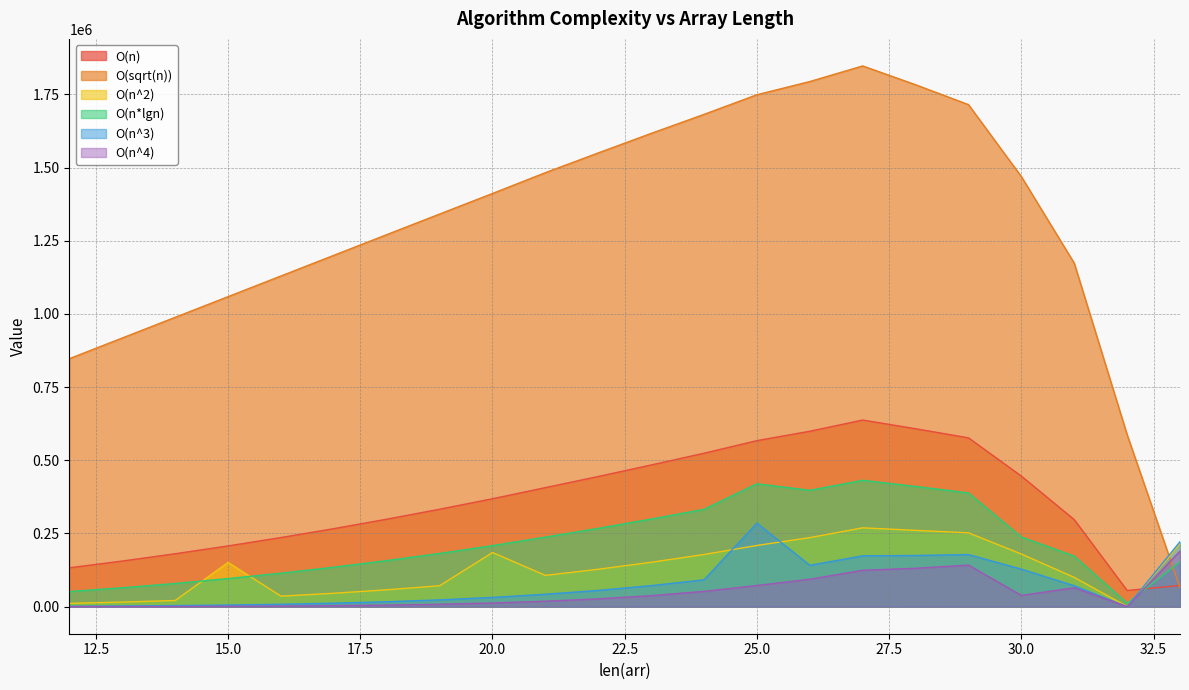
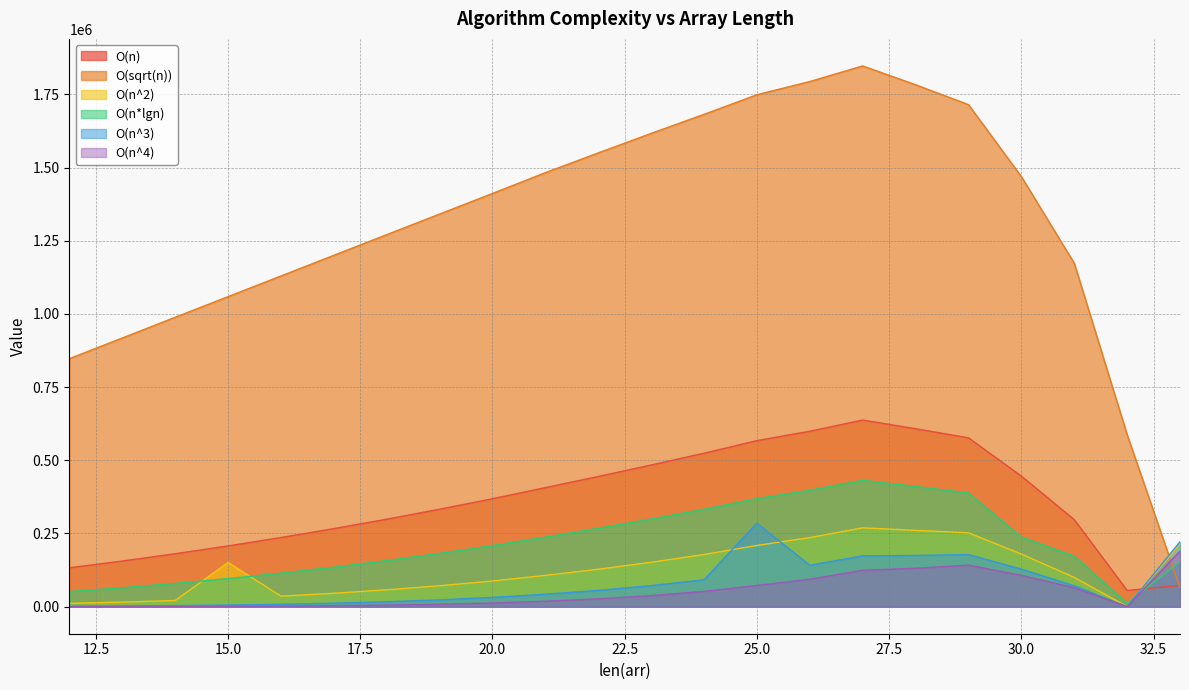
  {
    "O(n^2)": {
      "15.0": 150000,
-     "20.0": 190000,
+     "20.0": 90000,
      "25.0": 210000,
      "30.0": 180000
    },
    "O(n*lgn)": {
      "15.0": 100000,
      "20.0": 210000,
-     "25.0": 420000,
+     "25.0": 370000,
      "30.0": 240000
    },
    "O(n^3)": {
      "20.0": 30000,
      "25.0": 290000,
      "30.0": 130000
    },
    "O(n^4)": {
      "20.0": 10000,
      "25.0": 70000,
-     "30.0": 40000
+     "30.0": 110000
    }
  }
